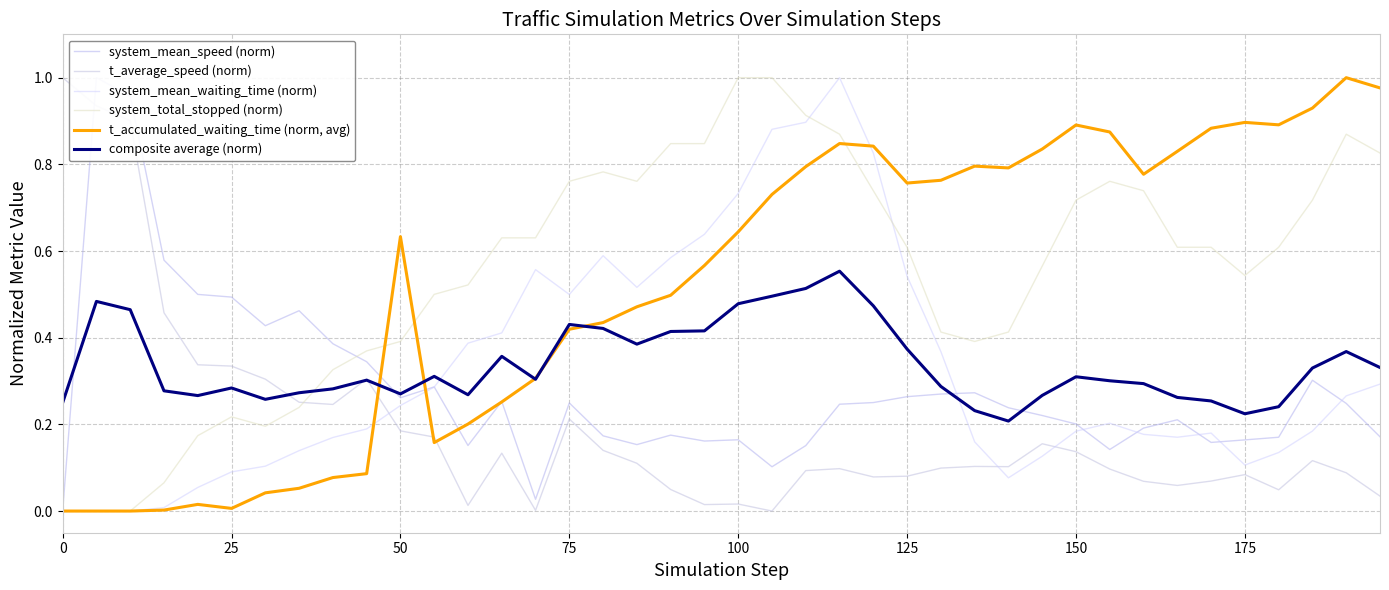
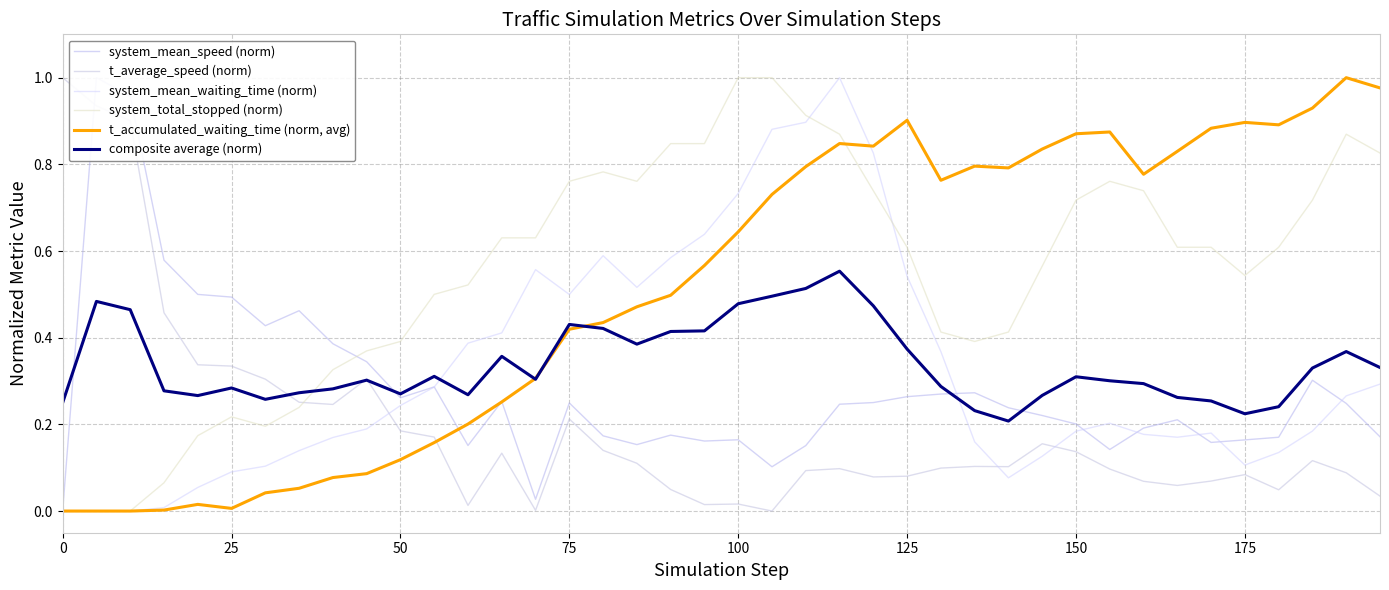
  {
    "t_accumulated_waiting_time (norm, avg)": {
      "25": 0.01,
-     "50": 0.63,
+     "50": 0.12,
      "75": 0.42,
      "100": 0.64,
-     "125": 0.76,
-     "150": 0.89,
+     "125": 0.90,
+     "150": 0.87,
      "175": 0.90
    },
    "composite average (norm)": {
      "0": 0.25,
      "25": 0.28,
      "50": 0.27,
      "75": 0.43,
      "100": 0.48,
      "125": 0.37,
      "150": 0.31,
      "175": 0.22
    }
  }
